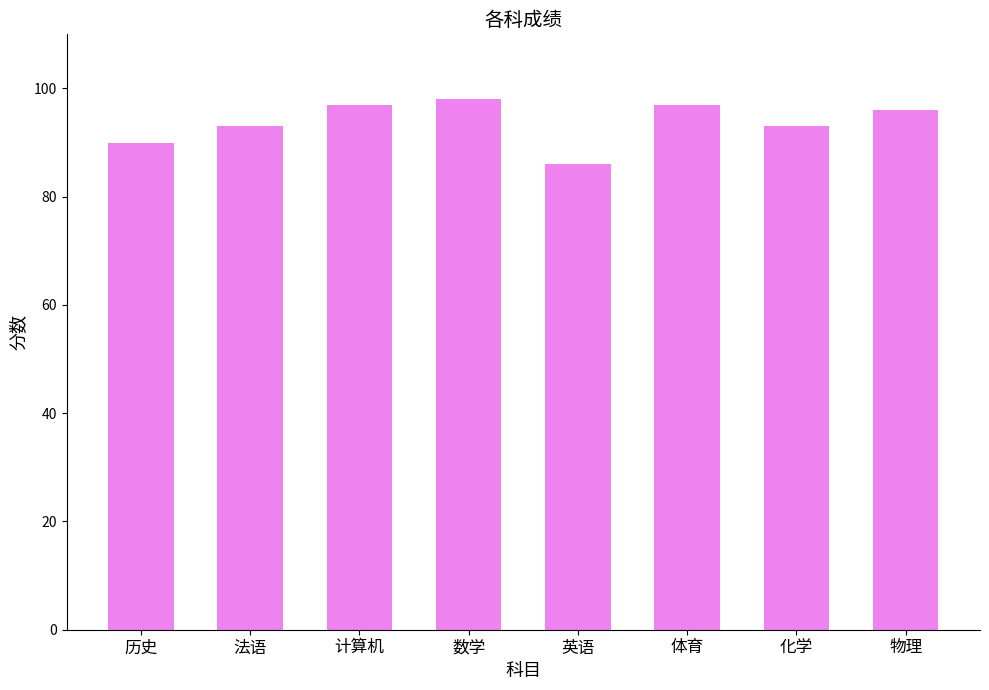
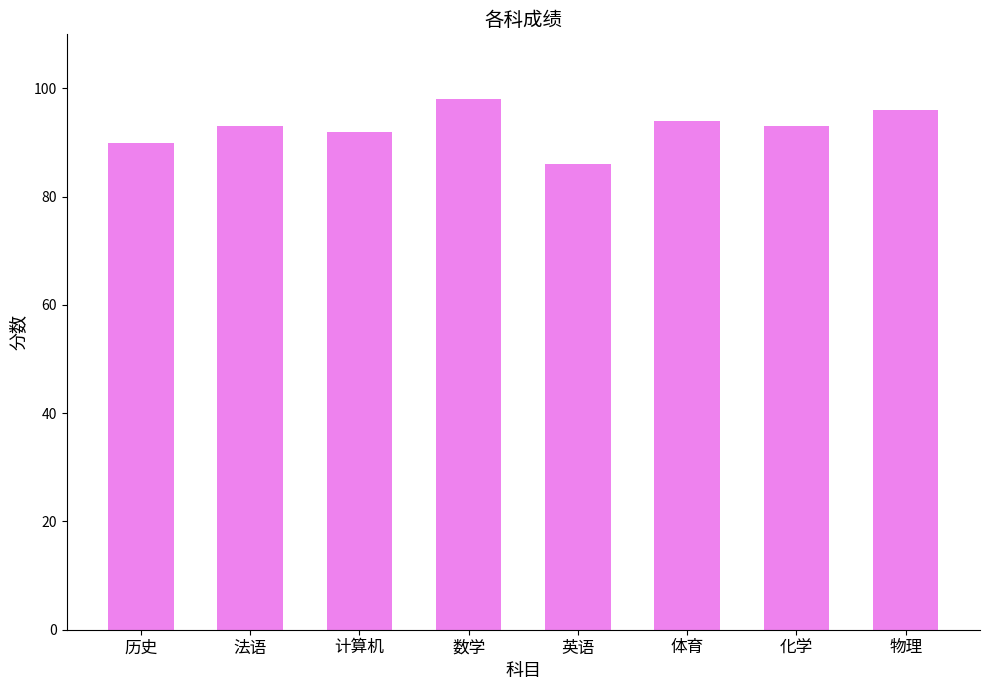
  {
    "历史": 90,
    "法语": 93,
-   "计算机": 97,
+   "计算机": 92,
    "数学": 98,
    "英语": 86,
-   "体育": 97,
+   "体育": 94,
    "化学": 93,
    "物理": 96
  }
